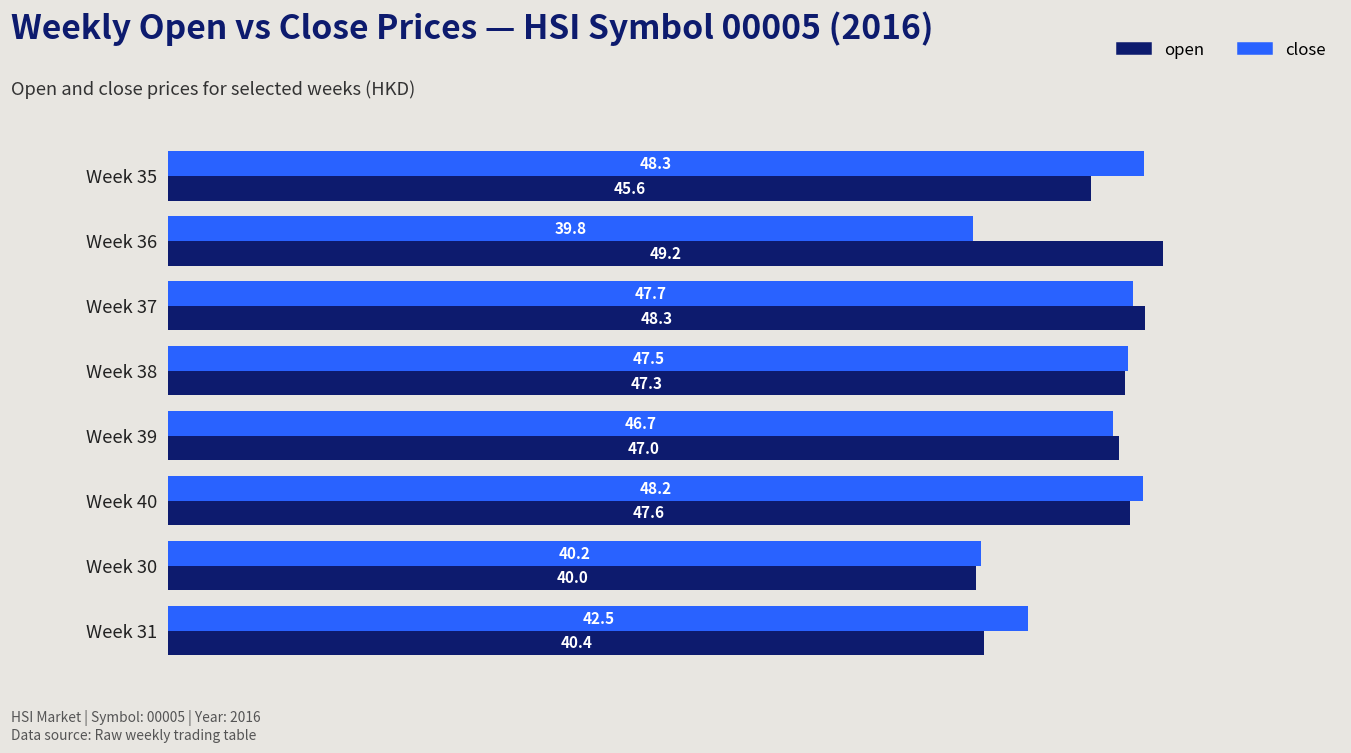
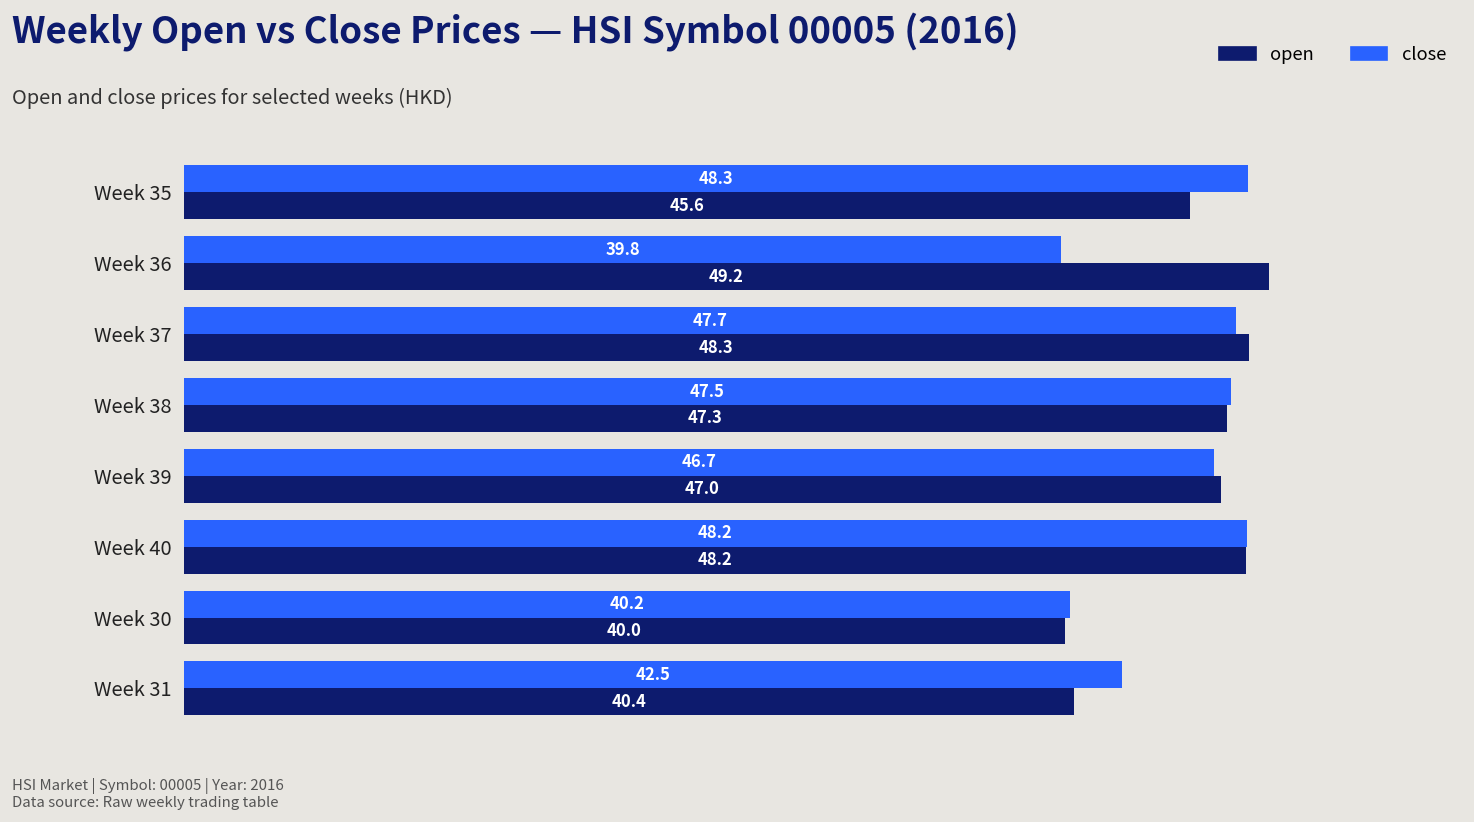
  {
    "open": {
      "Week 35": 45.6,
      "Week 36": 49.2,
      "Week 37": 48.3,
      "Week 38": 47.3,
      "Week 39": 47.0,
-     "Week 40": 47.6,
+     "Week 40": 48.2,
      "Week 30": 40.0,
      "Week 31": 40.4
    },
    "close": {
      "Week 35": 48.3,
      "Week 36": 39.8,
      "Week 37": 47.7,
      "Week 38": 47.5,
      "Week 39": 46.7,
      "Week 40": 48.2,
      "Week 30": 40.2,
      "Week 31": 42.5
    }
  }
